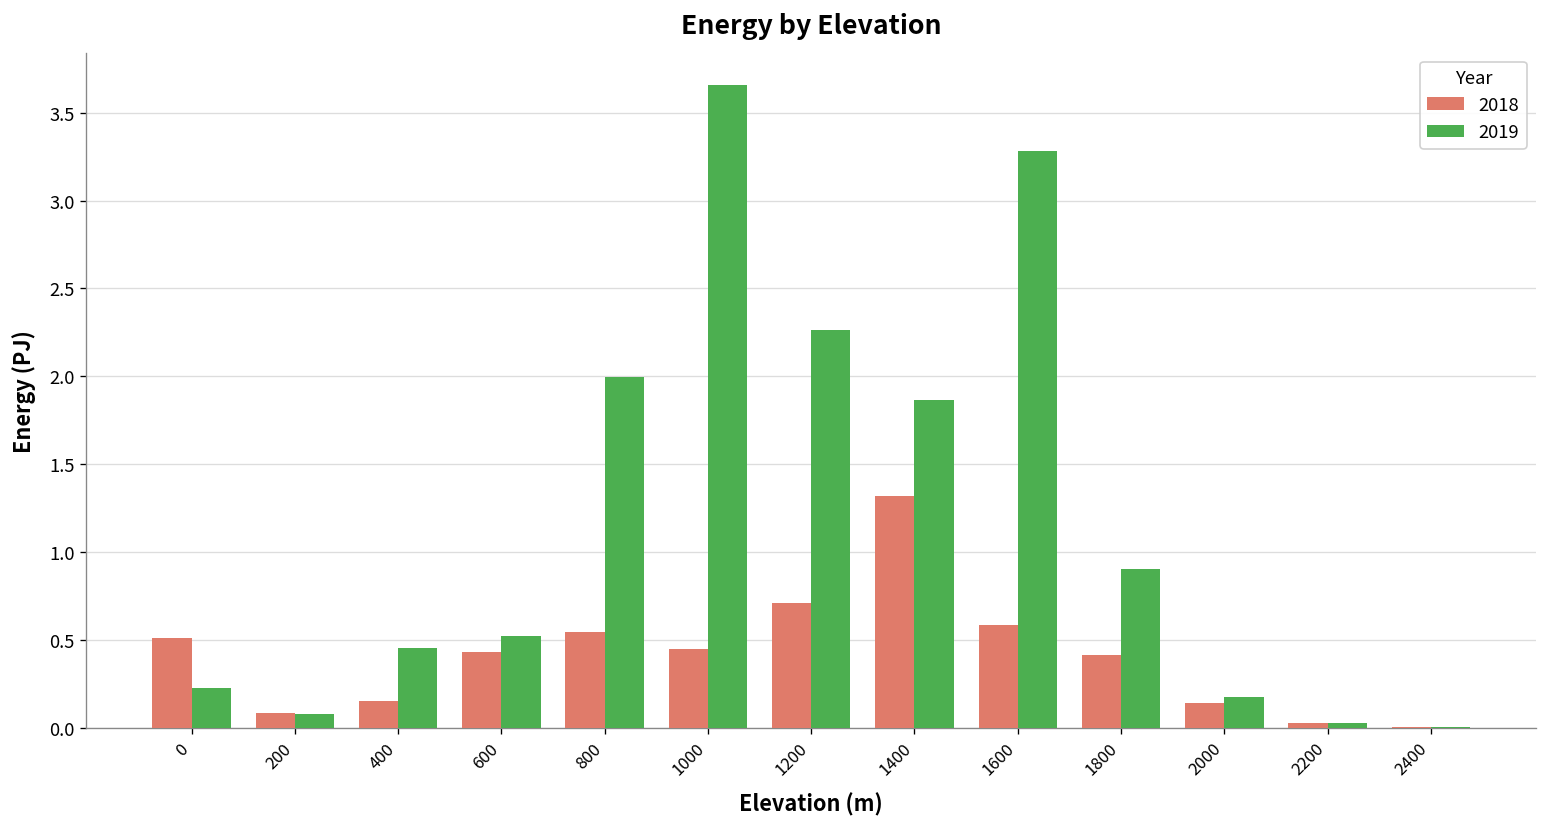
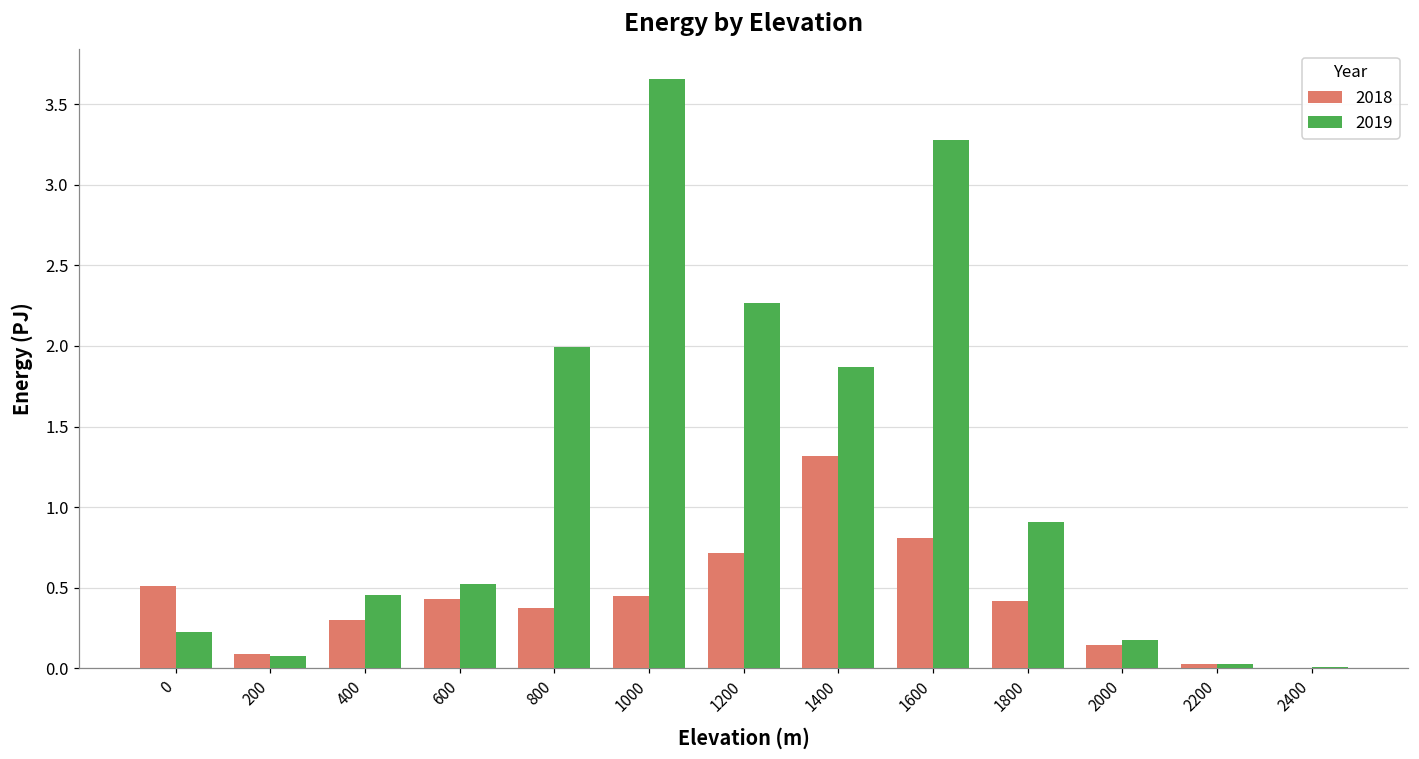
  {
    "2018": {
      "0": 0.51,
      "200": 0.09,
-     "400": 0.15,
+     "400": 0.30,
      "600": 0.43,
-     "800": 0.55,
+     "800": 0.37,
      "1000": 0.45,
      "1200": 0.71,
      "1400": 1.32,
-     "1600": 0.58,
+     "1600": 0.81,
      "1800": 0.41,
      "2000": 0.14,
      "2200": 0.03
    },
    "2019": {
      "0": 0.23,
      "200": 0.08,
      "400": 0.45,
      "600": 0.53,
      "800": 2.00,
      "1000": 3.66,
      "1200": 2.27,
      "1400": 1.87,
      "1600": 3.28,
      "1800": 0.91,
      "2000": 0.17,
      "2200": 0.03
    }
  }
